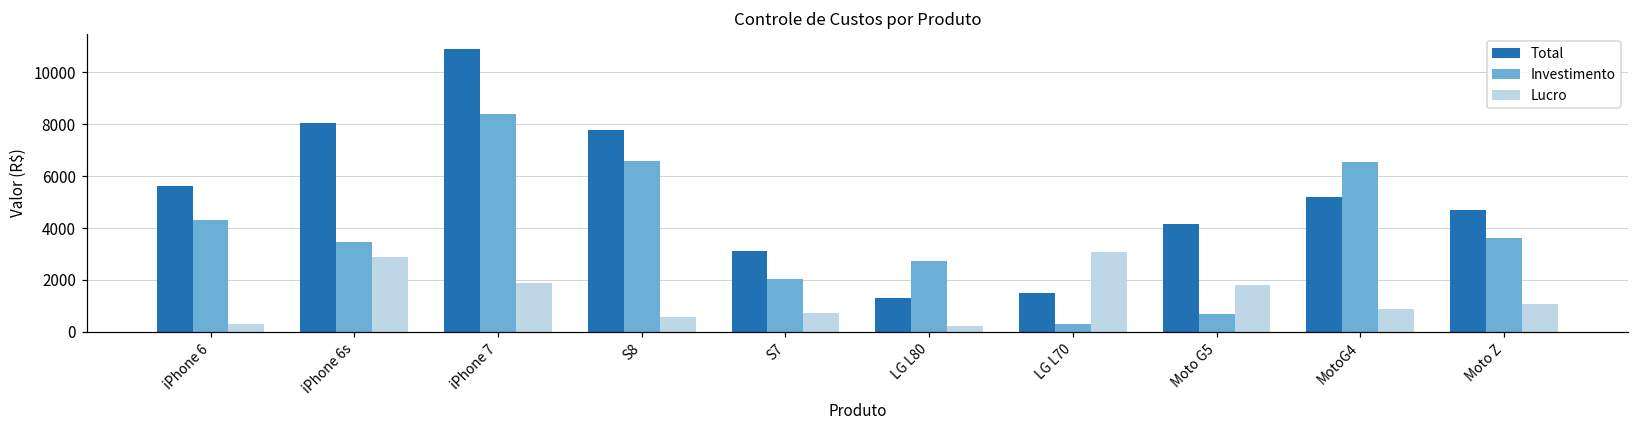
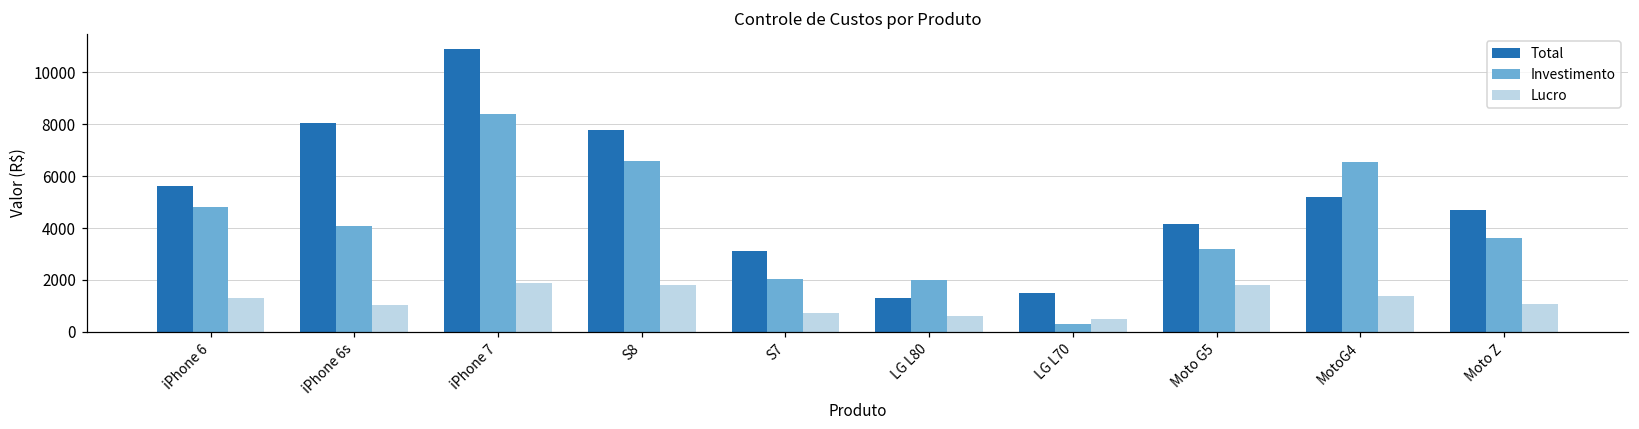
  {
    "Total": {
      "iPhone 6": 5600,
      "iPhone 6s": 8100,
      "iPhone 7": 10900,
      "S8": 7800,
      "S7": 3100,
      "LG L80": 1300,
      "LG L70": 1500,
      "Moto G5": 4100,
      "MotoG4": 5200,
      "Moto Z": 4700
    },
    "Investimento": {
-     "iPhone 6": 4300,
-     "iPhone 6s": 3500,
+     "iPhone 6": 4800,
+     "iPhone 6s": 4100,
      "iPhone 7": 8400,
      "S8": 6600,
      "S7": 2000,
-     "LG L80": 2700,
+     "LG L80": 2000,
      "LG L70": 300,
-     "Moto G5": 700,
+     "Moto G5": 3200,
      "MotoG4": 6500,
      "Moto Z": 3600
    },
    "Lucro": {
-     "iPhone 6": 300,
-     "iPhone 6s": 2900,
+     "iPhone 6": 1300,
+     "iPhone 6s": 1000,
      "iPhone 7": 1900,
-     "S8": 600,
+     "S8": 1800,
      "S7": 700,
-     "LG L80": 200,
-     "LG L70": 3100,
+     "LG L80": 600,
+     "LG L70": 500,
      "Moto G5": 1800,
-     "MotoG4": 900,
+     "MotoG4": 1400,
      "Moto Z": 1100
    }
  }
